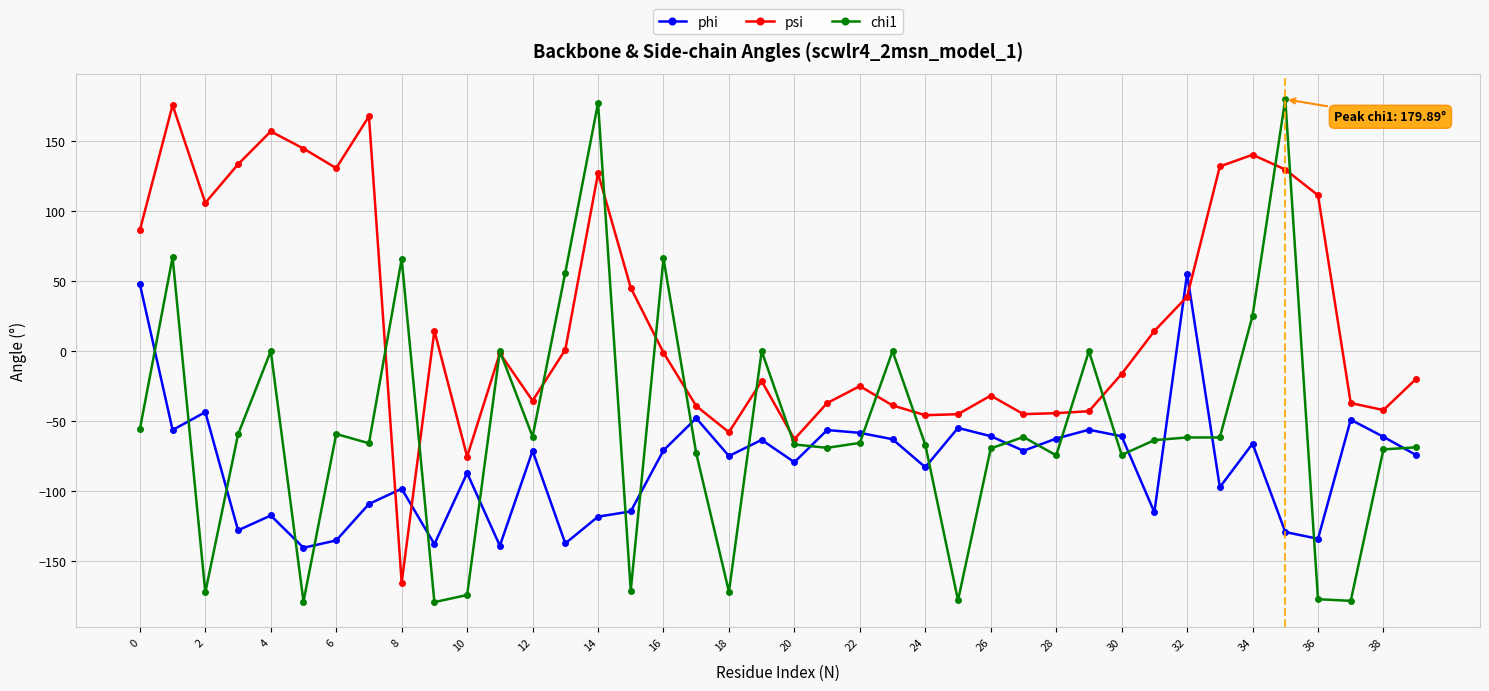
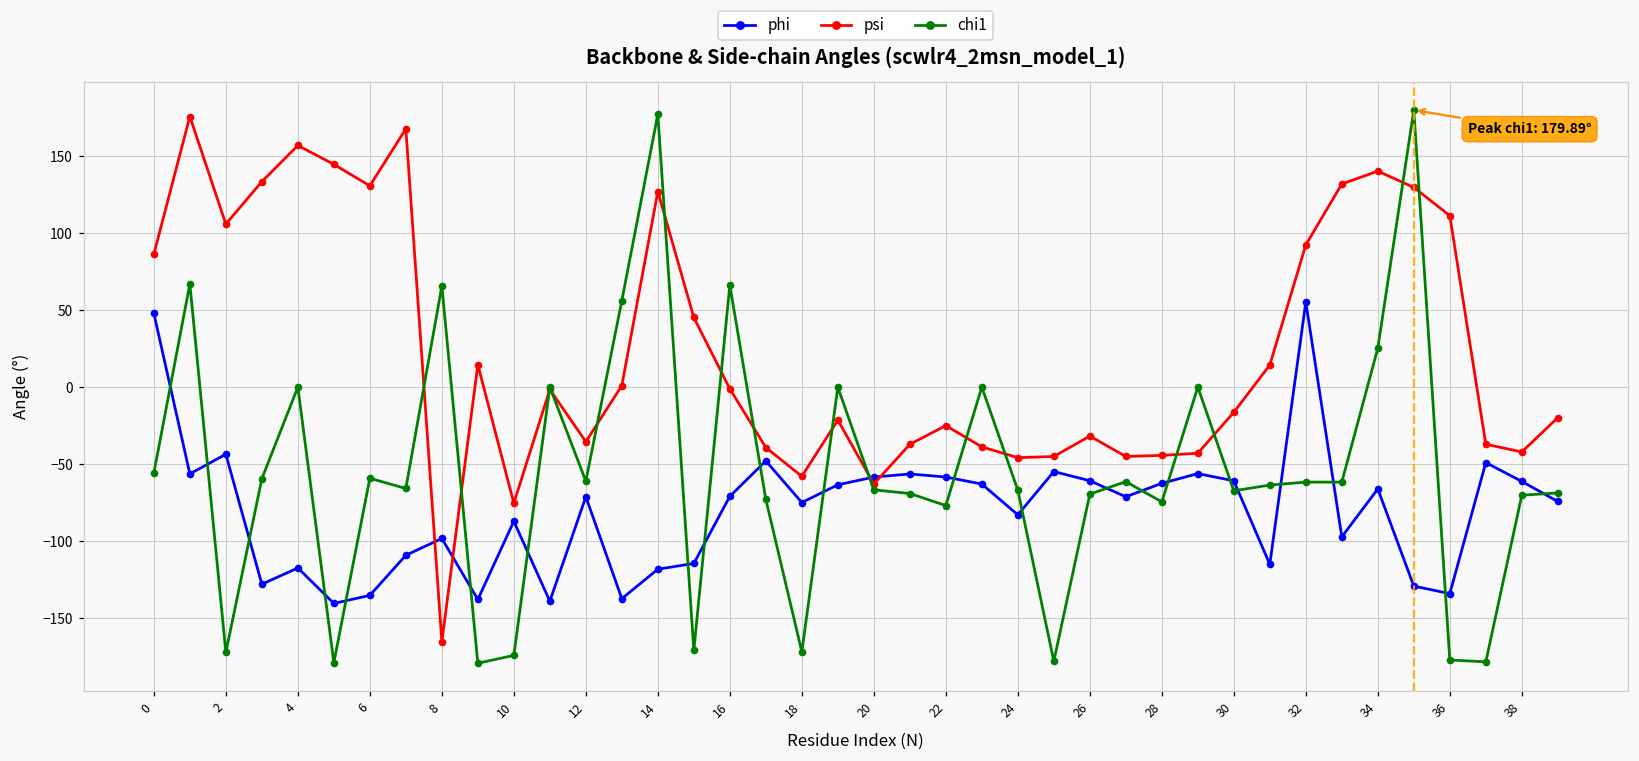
  {
    "phi": {
      "0": 48,
      "2": -44,
      "4": -117,
      "6": -135,
      "8": -98,
      "10": -87,
      "12": -71,
      "14": -118,
      "16": -71,
      "18": -75,
-     "20": -79,
+     "20": -58,
      "22": -58,
      "24": -83,
      "26": -61,
      "28": -62,
      "30": -61,
      "32": 55,
      "34": -66,
      "36": -134,
      "38": -61
    },
    "psi": {
      "0": 86,
      "2": 106,
      "4": 157,
      "6": 131,
      "8": -165,
      "10": -75,
      "12": -35,
      "14": 127,
      "16": -1,
      "18": -58,
      "20": -63,
      "22": -25,
      "24": -46,
      "26": -32,
      "28": -44,
      "30": -16,
-     "32": 39,
+     "32": 92,
      "34": 140,
      "36": 111,
      "38": -42
    },
    "chi1": {
      "0": -56,
      "2": -172,
      "4": 0,
      "6": -59,
      "8": 66,
      "10": -174,
      "12": -61,
      "14": 177,
      "16": 66,
      "18": -172,
      "20": -67,
-     "22": -66,
+     "22": -77,
      "24": -67,
      "26": -69,
      "28": -74,
-     "30": -74,
+     "30": -67,
      "32": -62,
      "34": 25,
      "36": -177,
      "38": -70
    }
  }
